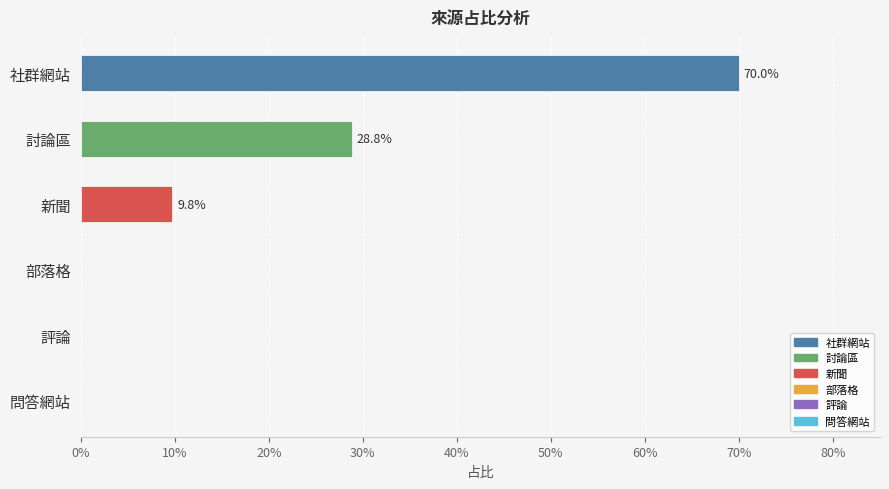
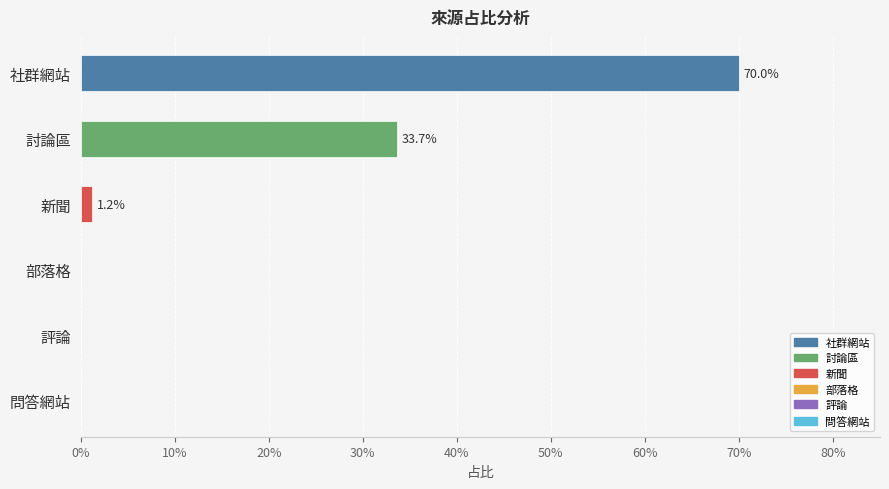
  {
    "社群網站": "70.0%",
-   "討論區": "28.8%",
-   "新聞": "9.8%"
+   "討論區": "33.7%",
+   "新聞": "1.2%"
  }
